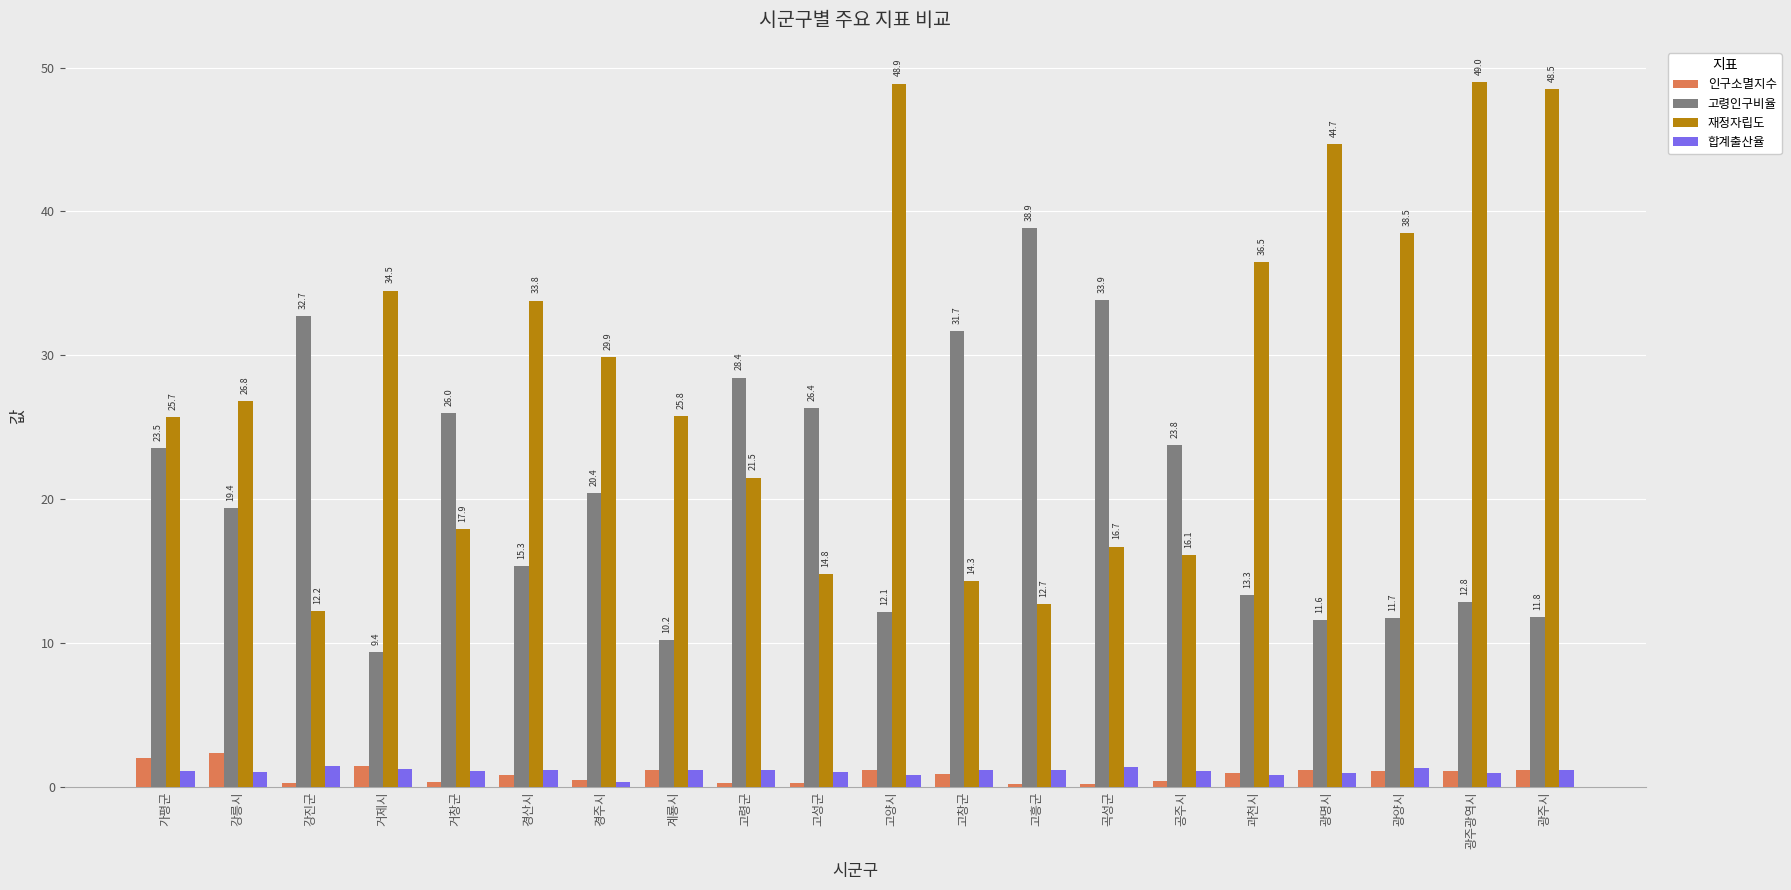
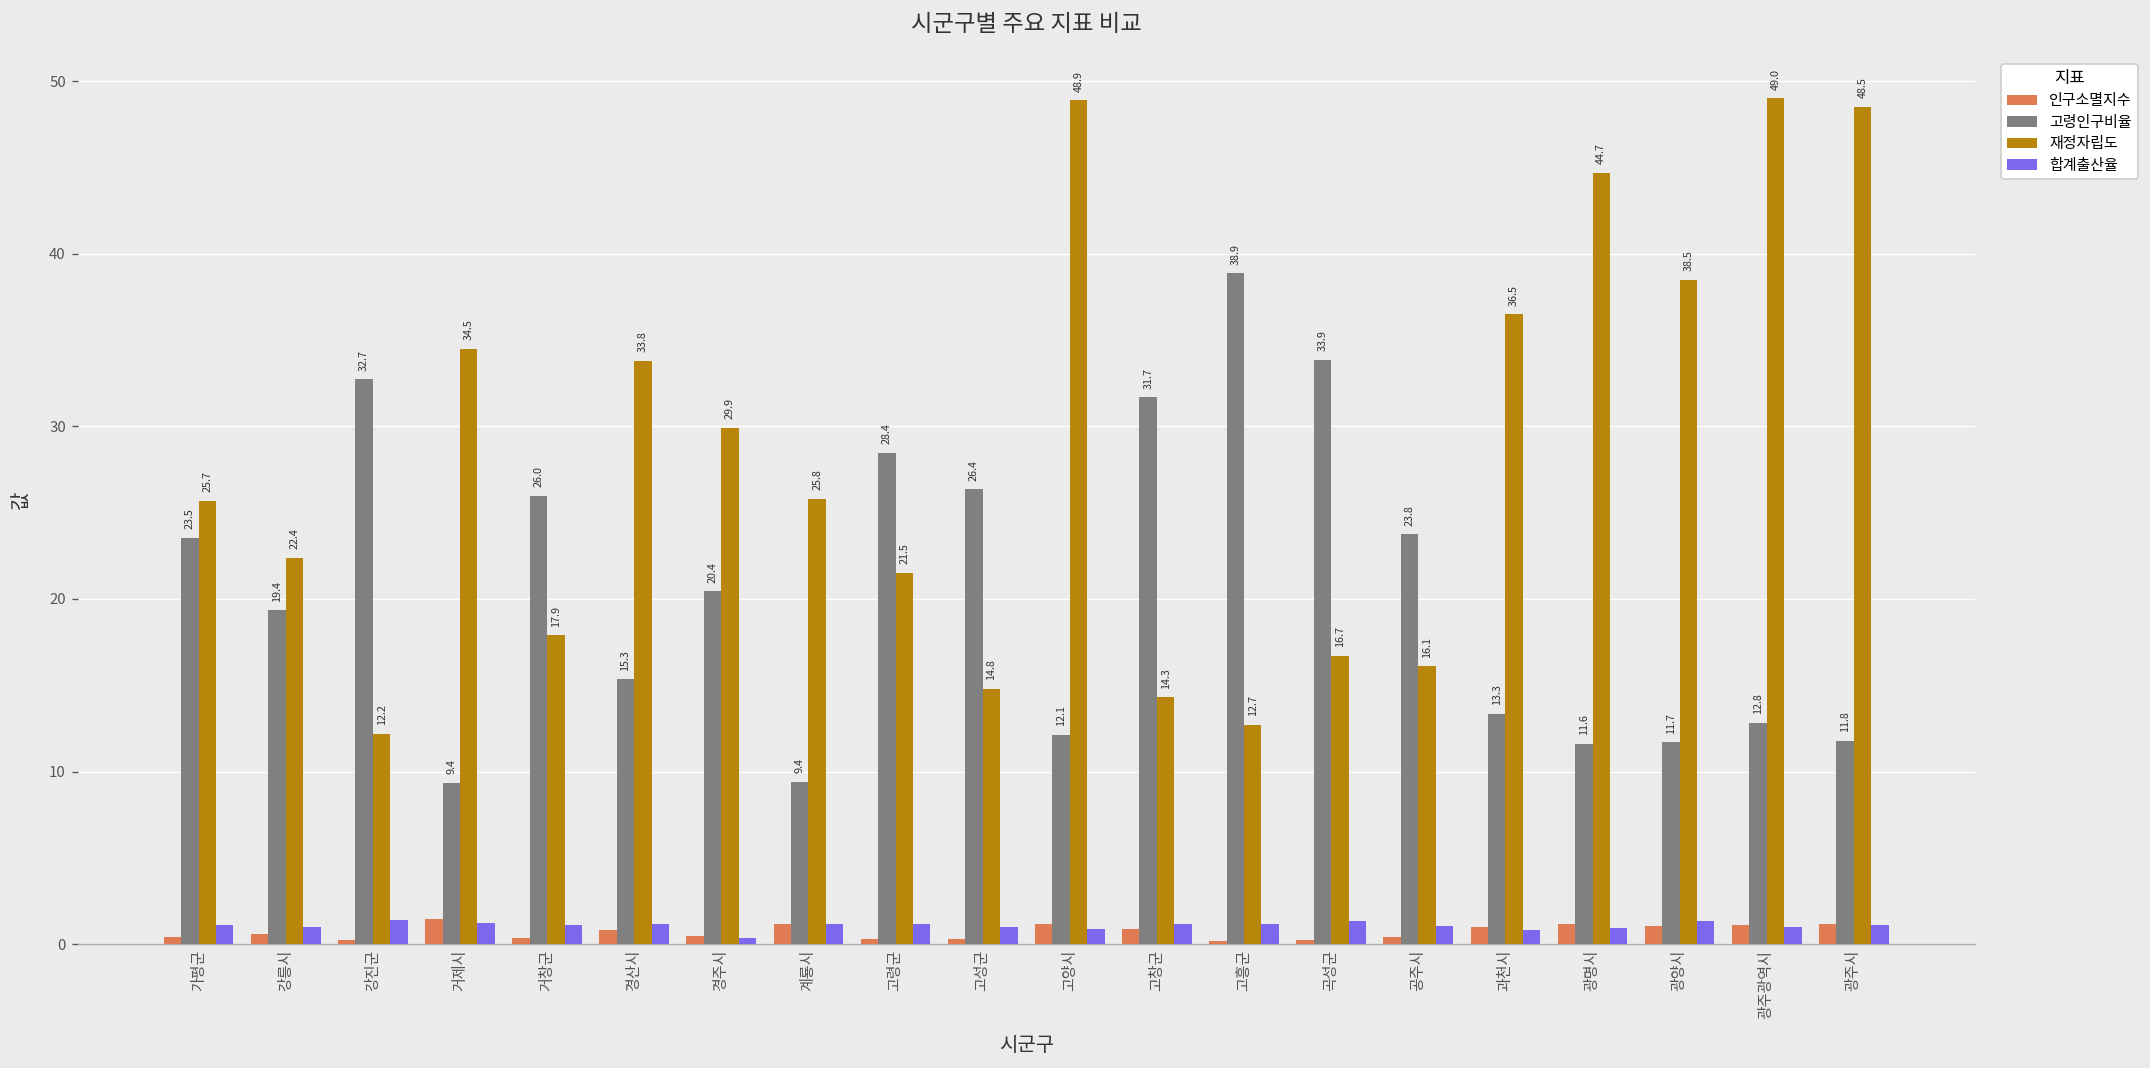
  {
    "인구소멸지수": {
-     "가평군": 2.0,
-     "강릉시": 2.3,
+     "가평군": 0.4,
+     "강릉시": 0.6,
      "강진군": 0.2,
      "거제시": 1.4,
      "거창군": 0.3,
      "경산시": 0.8,
      "경주시": 0.5,
      "계룡시": 1.2,
      "고령군": 0.3,
      "고성군": 0.3,
      "고양시": 1.2,
      "고창군": 0.9,
      "곡성군": 0.2,
      "공주시": 0.4,
      "과천시": 1.0,
      "광명시": 1.2,
      "광양시": 1.1,
      "광주광역시": 1.1,
      "광주시": 1.2
    },
    "고령인구비율": {
      "가평군": 23.5,
      "강릉시": 19.4,
      "강진군": 32.7,
      "거제시": 9.4,
      "거창군": 26.0,
      "경산시": 15.3,
      "경주시": 20.4,
-     "계룡시": 10.2,
+     "계룡시": 9.4,
      "고령군": 28.4,
      "고성군": 26.4,
      "고양시": 12.1,
      "고창군": 31.7,
      "고흥군": 38.9,
      "곡성군": 33.9,
      "공주시": 23.8,
      "과천시": 13.3,
      "광명시": 11.6,
      "광양시": 11.7,
      "광주광역시": 12.8,
      "광주시": 11.8
    },
    "재정자립도": {
      "가평군": 25.7,
-     "강릉시": 26.8,
+     "강릉시": 22.4,
      "강진군": 12.2,
      "거제시": 34.5,
      "거창군": 17.9,
      "경산시": 33.8,
      "경주시": 29.9,
      "계룡시": 25.8,
      "고령군": 21.5,
      "고성군": 14.8,
      "고양시": 48.9,
      "고창군": 14.3,
      "고흥군": 12.7,
      "곡성군": 16.7,
      "공주시": 16.1,
      "과천시": 36.5,
      "광명시": 44.7,
      "광양시": 38.5,
      "광주광역시": 49.0,
      "광주시": 48.5
    },
    "합계출산율": {
      "가평군": 1.1,
      "강릉시": 1.0,
      "강진군": 1.4,
      "거제시": 1.3,
      "거창군": 1.1,
      "경산시": 1.2,
      "경주시": 0.4,
      "계룡시": 1.2,
      "고령군": 1.2,
      "고성군": 1.0,
      "고양시": 0.9,
      "고창군": 1.2,
      "고흥군": 1.2,
      "곡성군": 1.3,
      "공주시": 1.1,
      "과천시": 0.8,
      "광명시": 0.9,
      "광양시": 1.3,
      "광주광역시": 1.0,
      "광주시": 1.1
    }
  }
